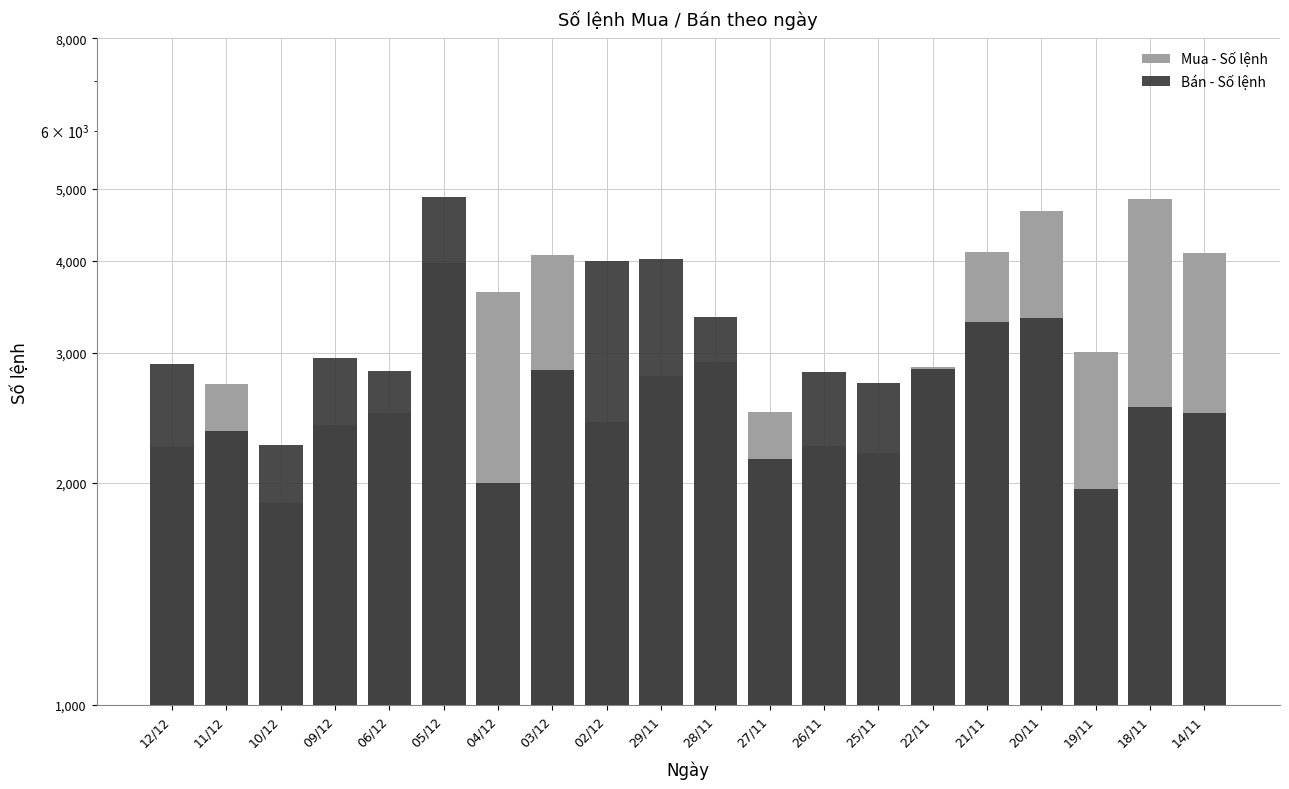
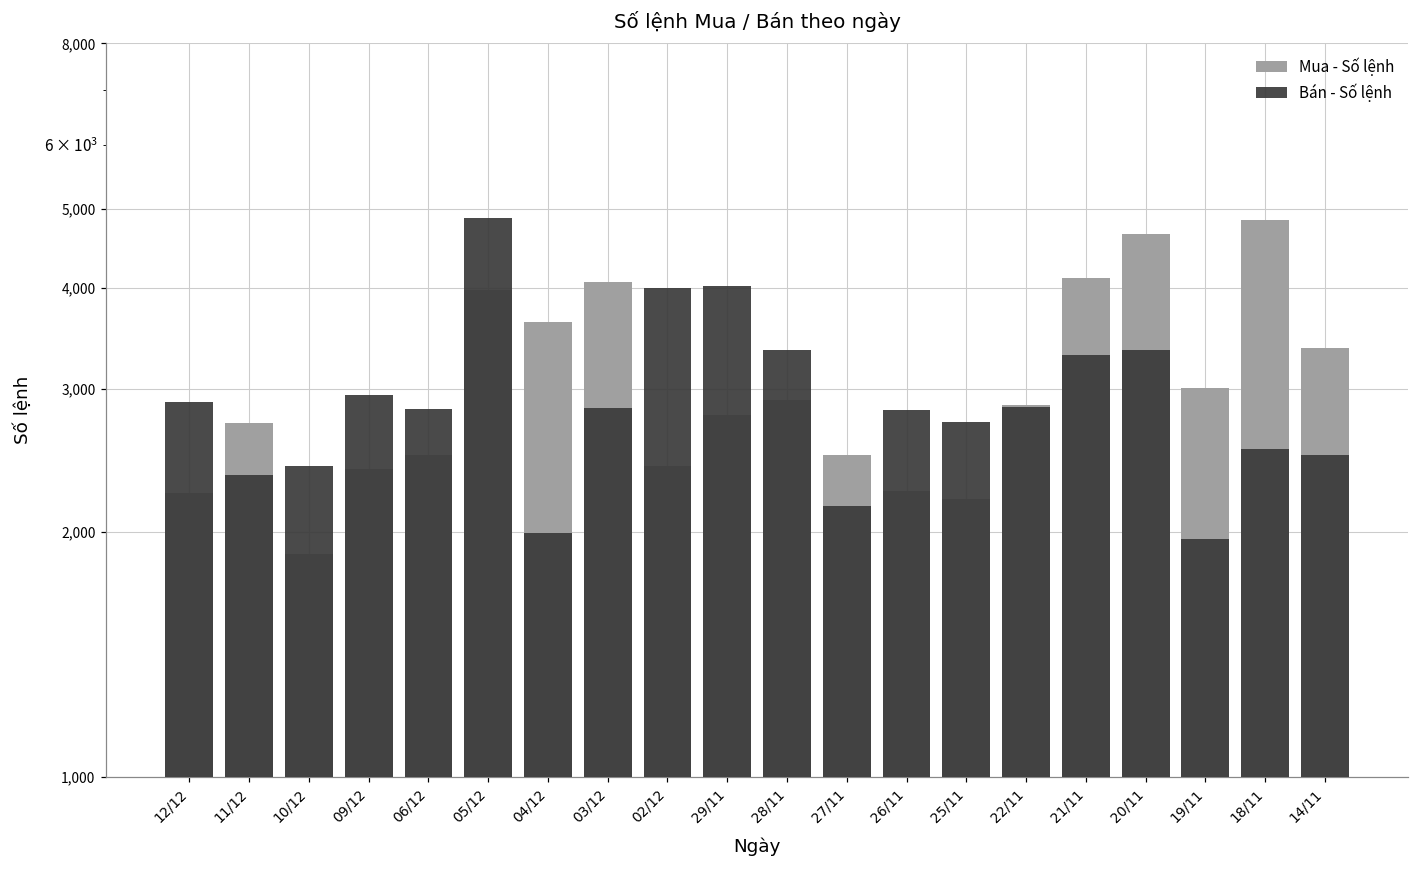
  {
    "Mua - Số lệnh": {
      "11/12": "2,720",
      "04/12": "3,600",
      "03/12": "4,100",
      "27/11": "2,490",
      "22/11": "2,870",
      "21/11": "4,100",
      "20/11": "4,700",
      "19/11": "3,010",
      "18/11": "4,800",
-     "14/11": "4,100"
+     "14/11": "3,400"
    },
    "Bán - Số lệnh": {
      "12/12": "2,900",
-     "10/12": "2,250",
+     "10/12": "2,420",
      "09/12": "2,950",
      "06/12": "2,840",
      "05/12": "4,900",
      "02/12": "4,000",
      "29/11": "4,000",
      "28/11": "3,400",
      "26/11": "2,830",
      "25/11": "2,730",
      "22/11": "2,850"
    }
  }
